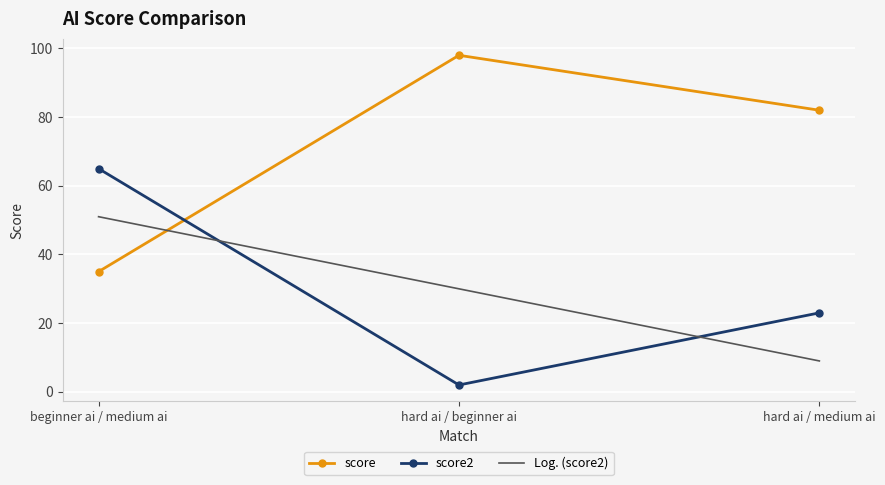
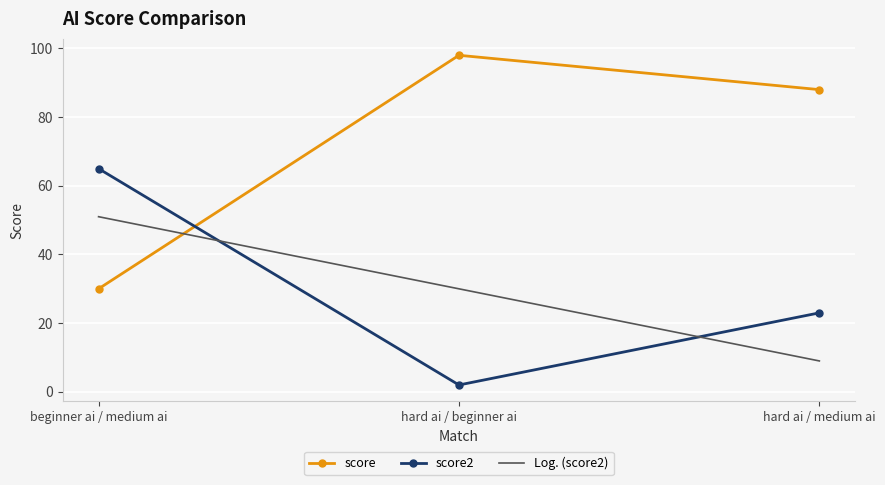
  {
    "score": {
-     "beginner ai / medium ai": 35,
+     "beginner ai / medium ai": 30,
      "hard ai / beginner ai": 98,
-     "hard ai / medium ai": 82
+     "hard ai / medium ai": 88
    },
    "score2": {
      "beginner ai / medium ai": 65,
      "hard ai / beginner ai": 2,
      "hard ai / medium ai": 23
    },
    "Log. (score2)": {
      "beginner ai / medium ai": 51,
      "hard ai / medium ai": 9
    }
  }
